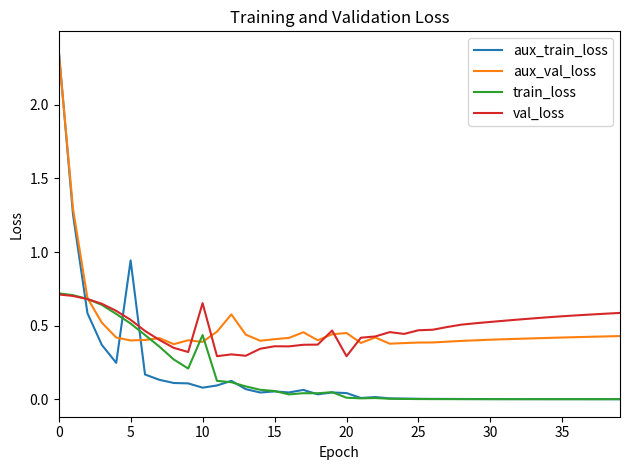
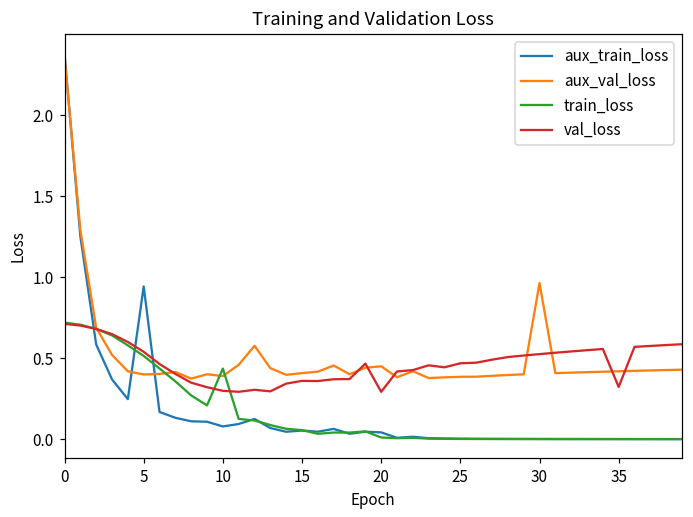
  {
    "aux_train_loss": {
      "0": 2.38,
      "5": 0.94,
      "10": 0.08,
      "20": 0.04
    },
    "aux_val_loss": {
      "0": 2.36,
      "5": 0.40,
      "10": 0.39,
      "15": 0.41,
      "20": 0.45,
      "25": 0.39,
-     "30": 0.40,
+     "30": 0.96,
      "35": 0.42
    },
    "train_loss": {
      "5": 0.51,
      "10": 0.44,
      "20": 0.01
    },
    "val_loss": {
      "5": 0.54,
-     "10": 0.65,
+     "10": 0.30,
      "15": 0.36,
      "20": 0.29,
      "25": 0.47,
      "30": 0.53,
-     "35": 0.56
+     "35": 0.32
    }
  }
